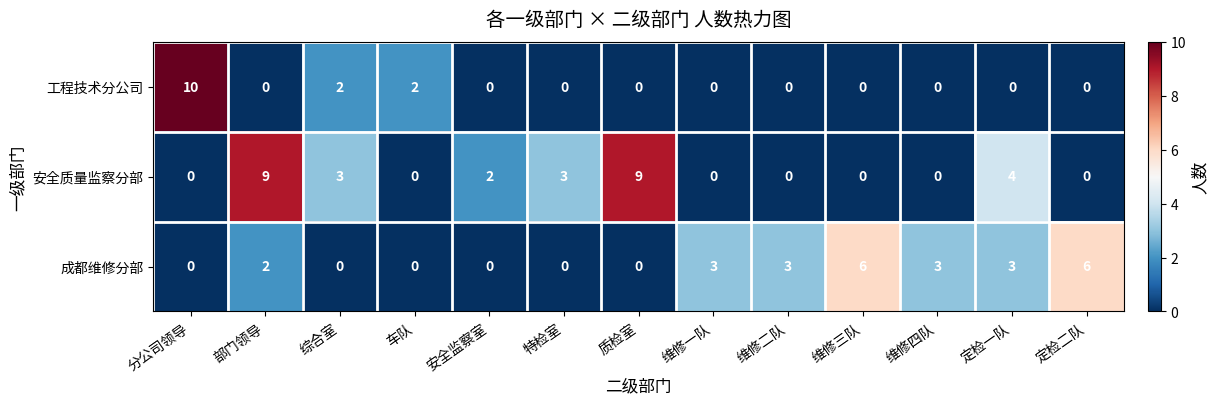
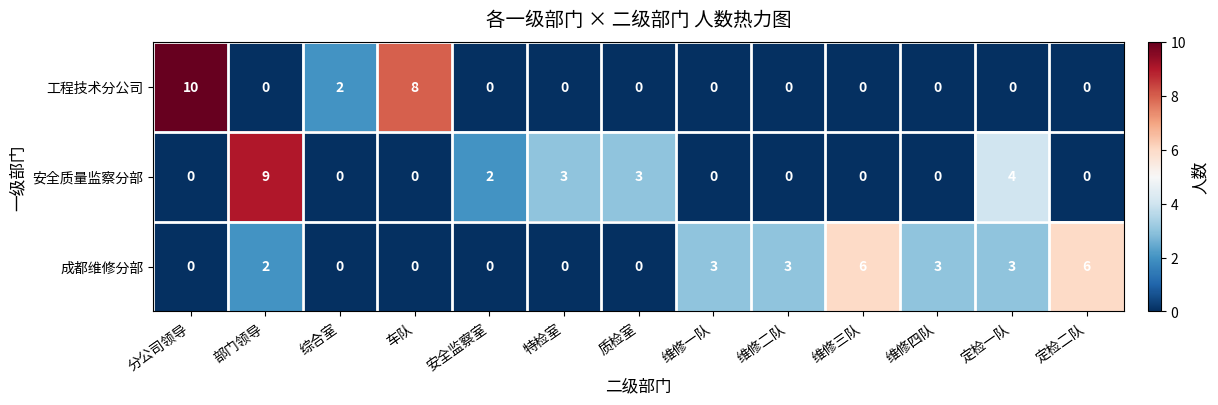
  {
    "工程技术分公司": {
      "分公司领导": 10,
      "部门领导": 0,
      "综合室": 2,
-     "车队": 2,
+     "车队": 8,
      "安全监察室": 0,
      "特检室": 0,
      "质检室": 0,
      "维修一队": 0,
      "维修二队": 0,
      "维修三队": 0,
      "维修四队": 0,
      "定检一队": 0,
      "定检二队": 0
    },
    "安全质量监察分部": {
      "分公司领导": 0,
      "部门领导": 9,
-     "综合室": 3,
+     "综合室": 0,
      "车队": 0,
      "安全监察室": 2,
      "特检室": 3,
-     "质检室": 9,
+     "质检室": 3,
      "维修一队": 0,
      "维修二队": 0,
      "维修三队": 0,
      "维修四队": 0,
      "定检二队": 0
    },
    "成都维修分部": {
      "分公司领导": 0,
      "部门领导": 2,
      "综合室": 0,
      "车队": 0,
      "安全监察室": 0,
      "特检室": 0,
      "质检室": 0,
      "维修一队": 3,
      "维修二队": 3,
      "维修三队": 6,
      "维修四队": 3,
      "定检一队": 3,
      "定检二队": 6
    }
  }
